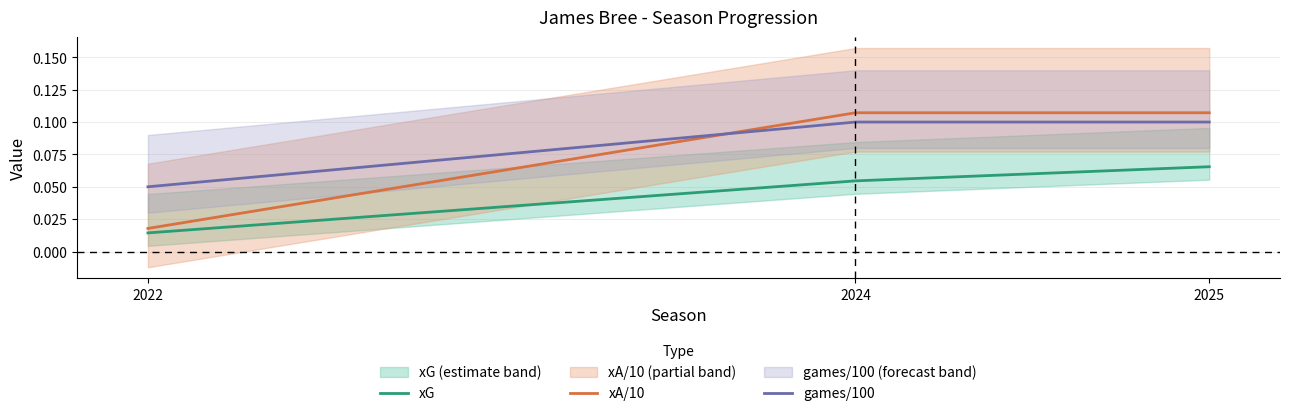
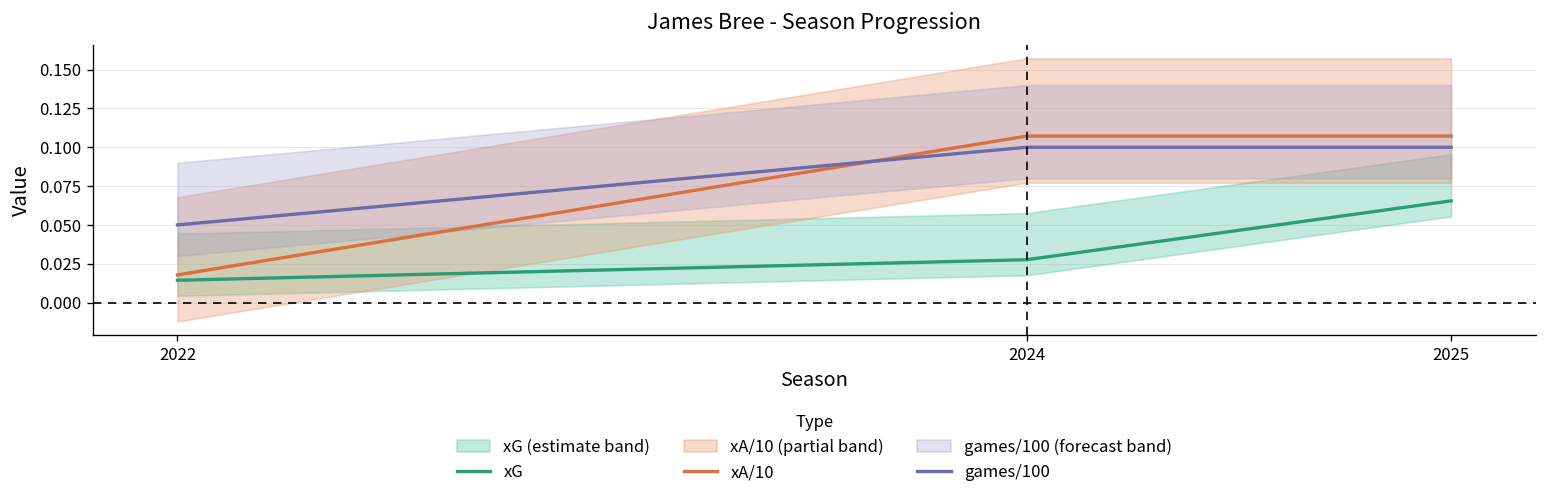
  {
    "xG": {
      "2022": 0.014,
-     "2024": 0.055,
+     "2024": 0.028,
      "2025": 0.065
    },
    "xA/10": {
      "2022": 0.018,
      "2024": 0.107,
      "2025": 0.107
    },
    "games/100": {
      "2022": 0.050,
      "2024": 0.100,
      "2025": 0.100
    }
  }
